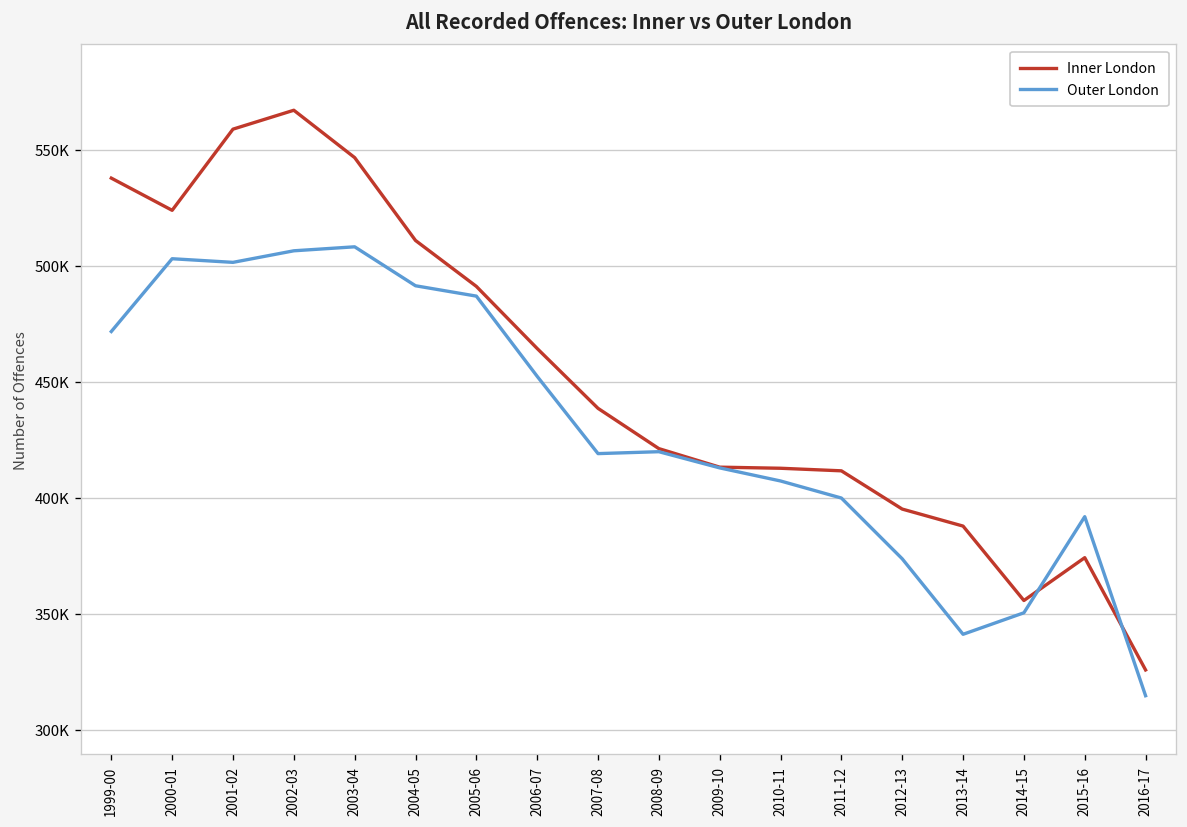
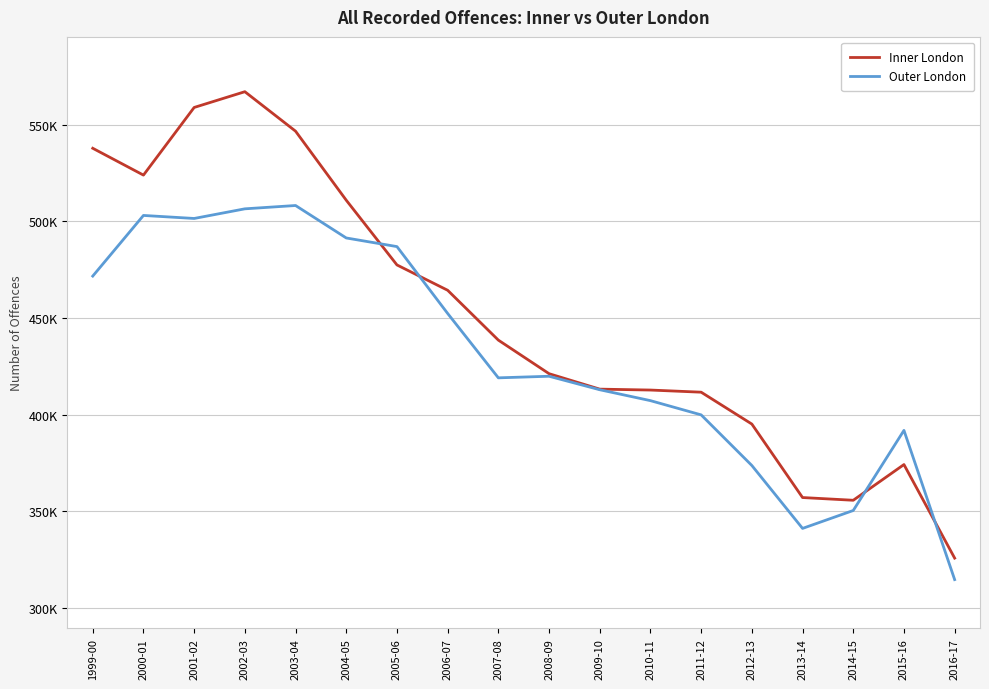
  {
    "Inner London": {
      "1999-00": 538000,
      "2000-01": 524000,
      "2001-02": 559000,
      "2002-03": 567000,
      "2003-04": 547000,
      "2004-05": 511000,
-     "2005-06": 491000,
+     "2005-06": 477000,
      "2006-07": 464000,
      "2007-08": 439000,
      "2010-11": 413000,
      "2011-12": 412000,
      "2012-13": 395000,
-     "2013-14": 388000,
+     "2013-14": 357000,
      "2014-15": 356000,
      "2015-16": 374000,
      "2016-17": 326000
    },
    "Outer London": {
      "1999-00": 472000,
      "2000-01": 503000,
      "2001-02": 502000,
      "2002-03": 506000,
      "2003-04": 508000,
      "2004-05": 491000,
      "2005-06": 487000,
      "2006-07": 452000,
      "2007-08": 419000,
      "2010-11": 407000,
      "2011-12": 400000,
      "2012-13": 374000,
      "2013-14": 341000,
      "2014-15": 350000,
      "2015-16": 392000,
      "2016-17": 315000
    }
  }
